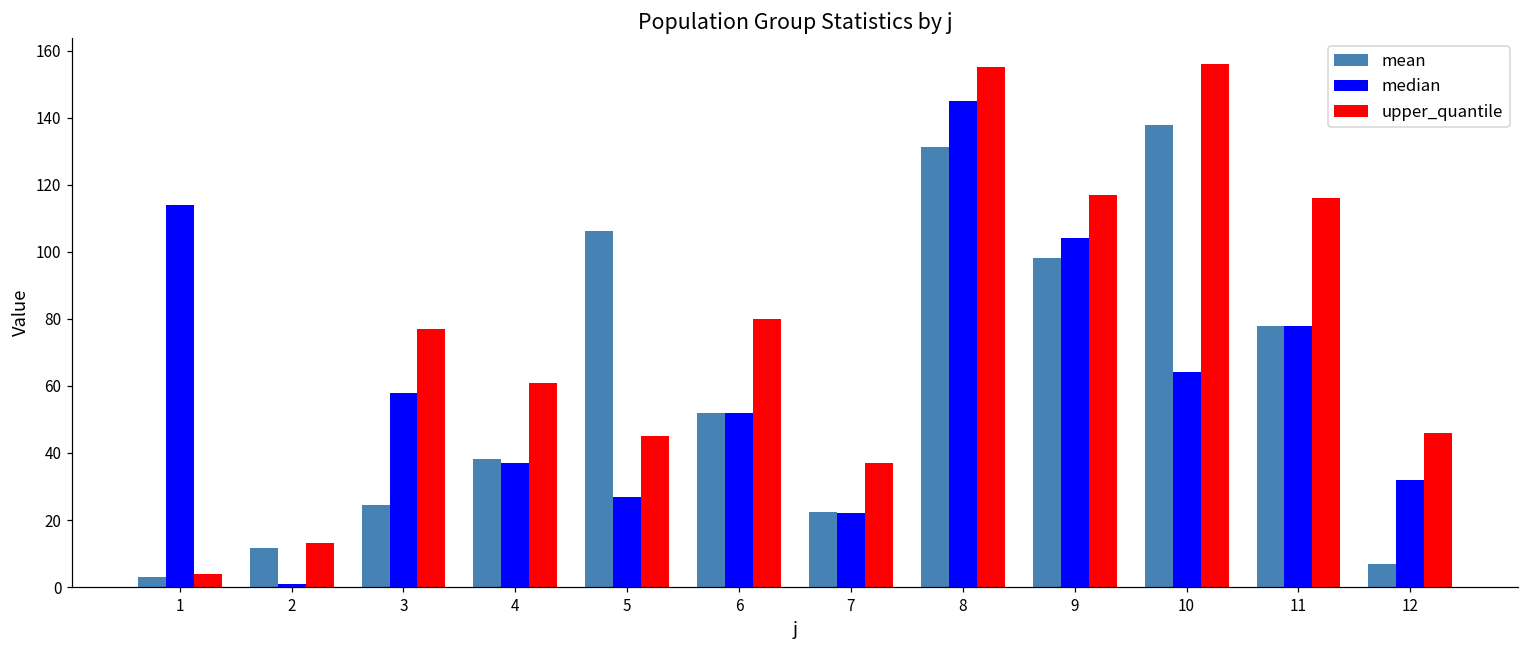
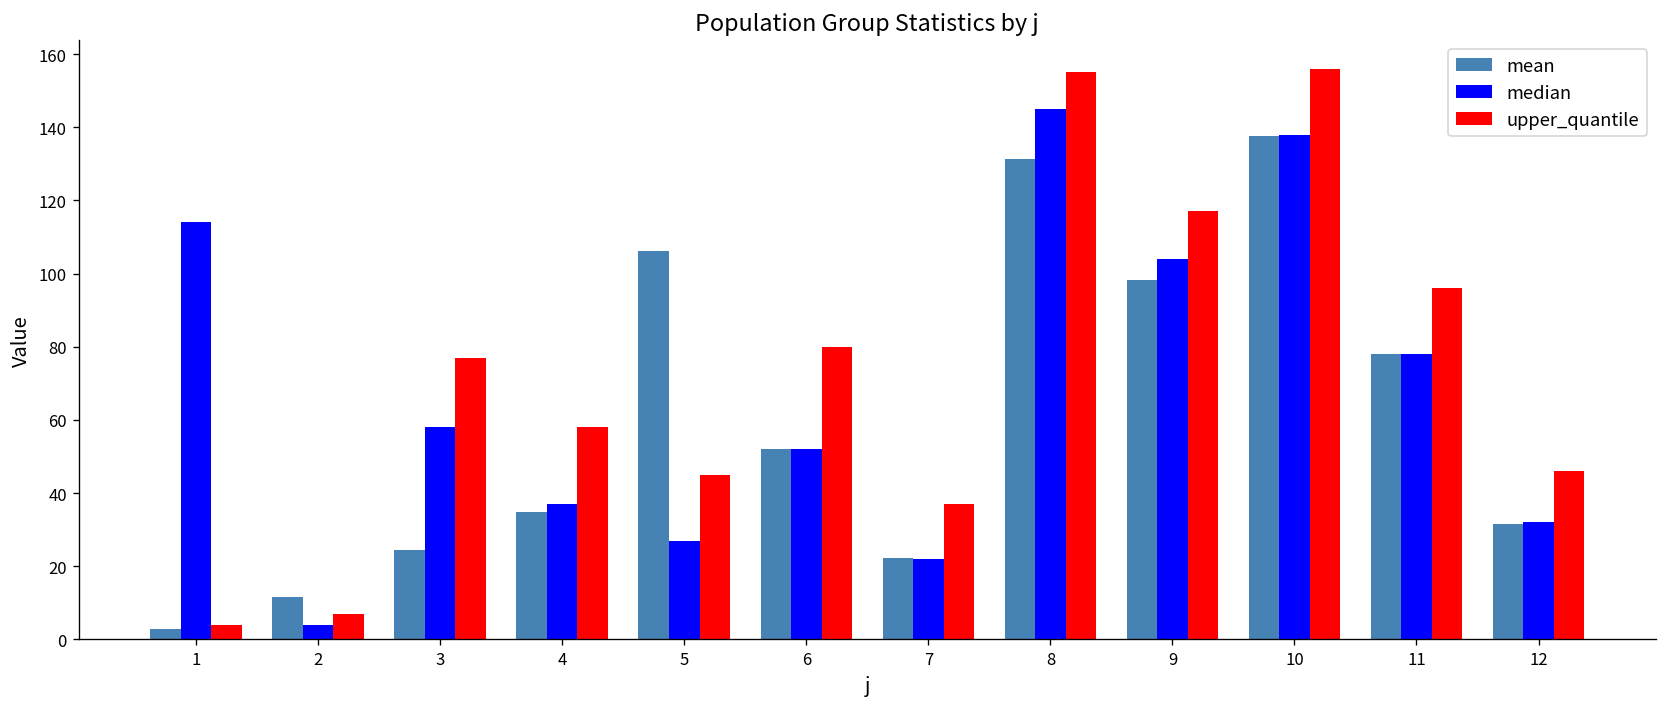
  {
    "mean": {
      "1": 3,
      "2": 12,
      "3": 24,
-     "4": 38,
+     "4": 35,
      "5": 106,
      "6": 52,
      "7": 22,
      "8": 131,
      "9": 98,
      "10": 138,
      "11": 78,
-     "12": 7
+     "12": 32
    },
    "median": {
      "1": 114,
-     "2": 1,
+     "2": 4,
      "3": 58,
      "4": 37,
      "5": 27,
      "6": 52,
      "7": 22,
      "8": 145,
      "9": 104,
-     "10": 64,
+     "10": 138,
      "11": 78,
      "12": 32
    },
    "upper_quantile": {
      "1": 4,
-     "2": 13,
+     "2": 7,
      "3": 77,
-     "4": 61,
+     "4": 58,
      "5": 45,
      "6": 80,
      "7": 37,
      "8": 155,
      "9": 117,
      "10": 156,
-     "11": 116,
+     "11": 96,
      "12": 46
    }
  }
